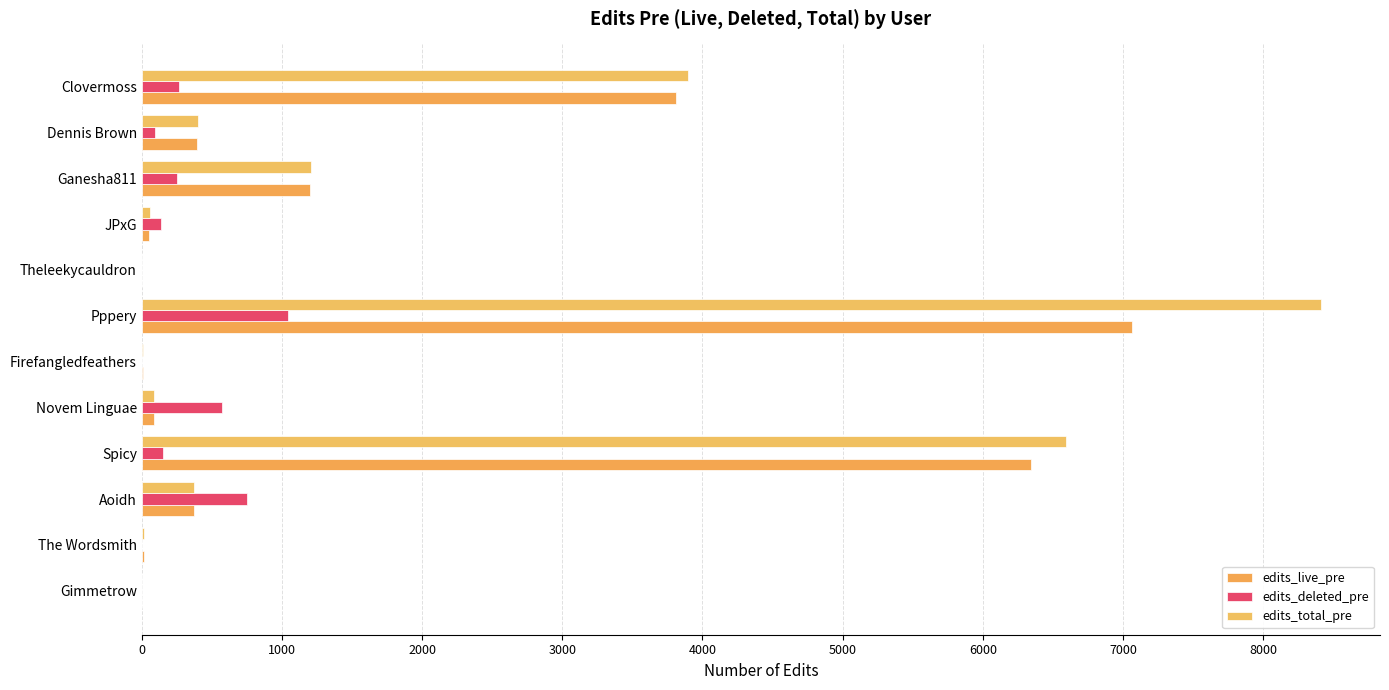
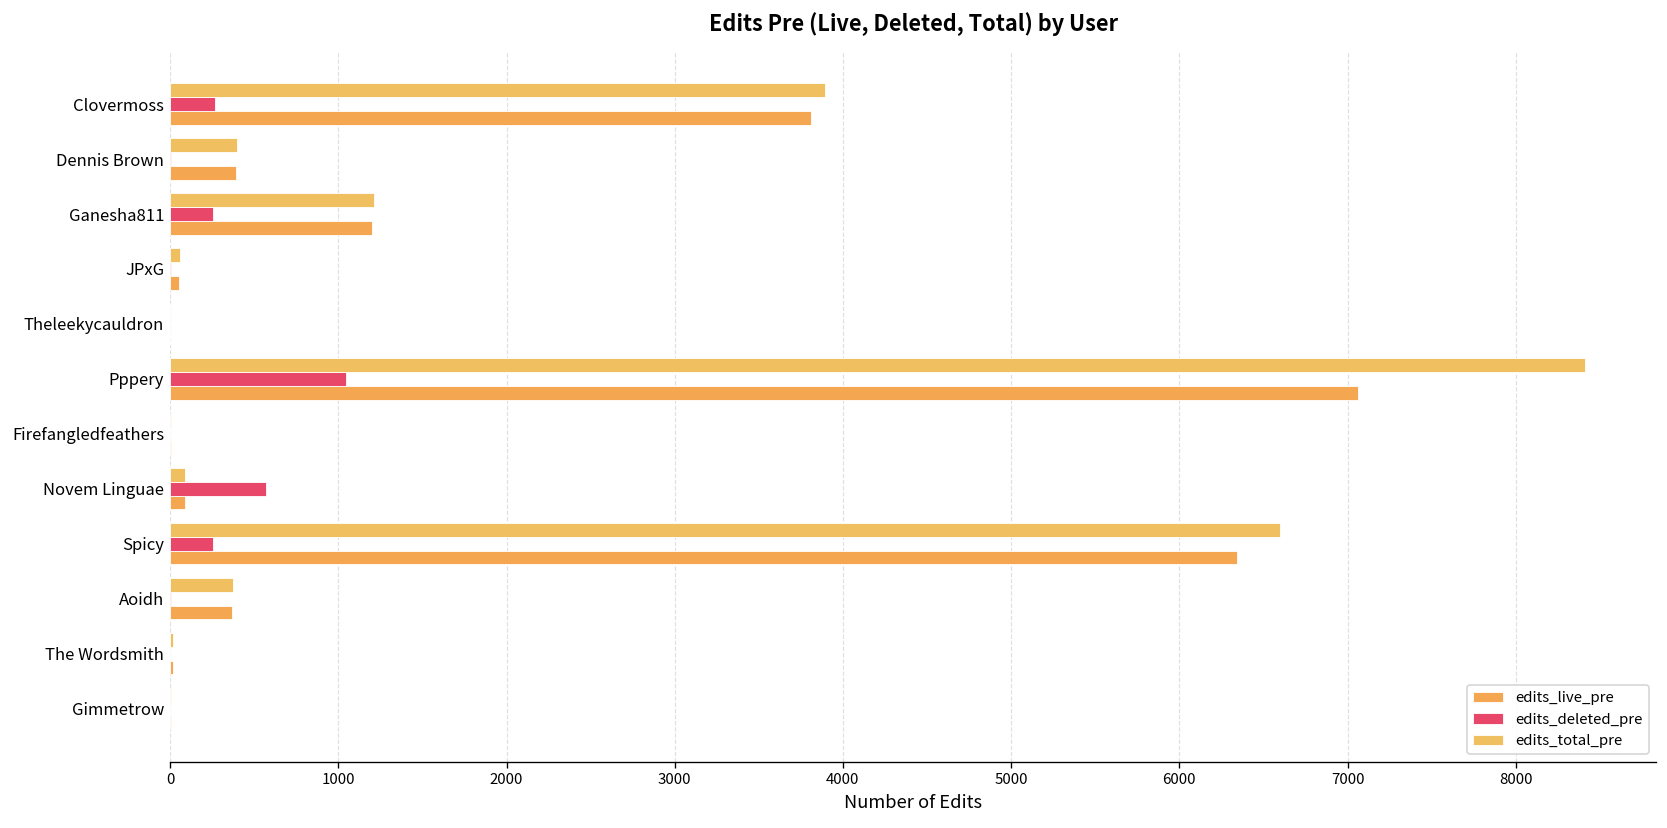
  {
    "edits_deleted_pre": {
      "Clovermoss": 270,
-     "Dennis Brown": 90,
+     "Dennis Brown": 0,
      "Ganesha811": 250,
-     "JPxG": 140,
+     "JPxG": 10,
      "Theleekycauldron": 0,
      "Pppery": 1040,
      "Novem Linguae": 570,
-     "Spicy": 150,
-     "Aoidh": 750,
+     "Spicy": 250,
+     "Aoidh": 10,
      "The Wordsmith": 0,
      "Gimmetrow": 0
    }
  }
